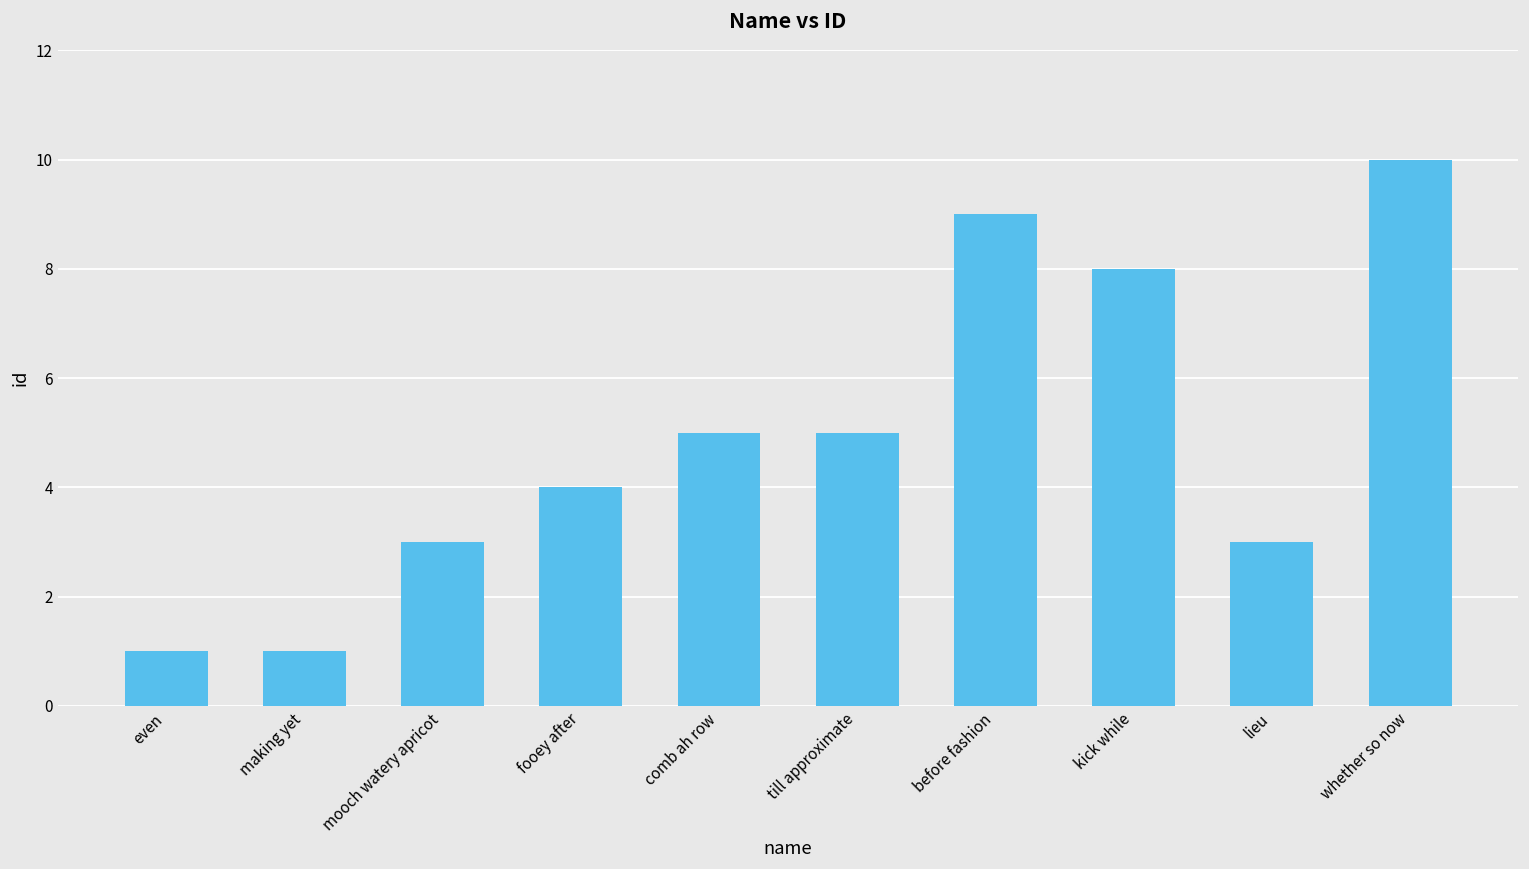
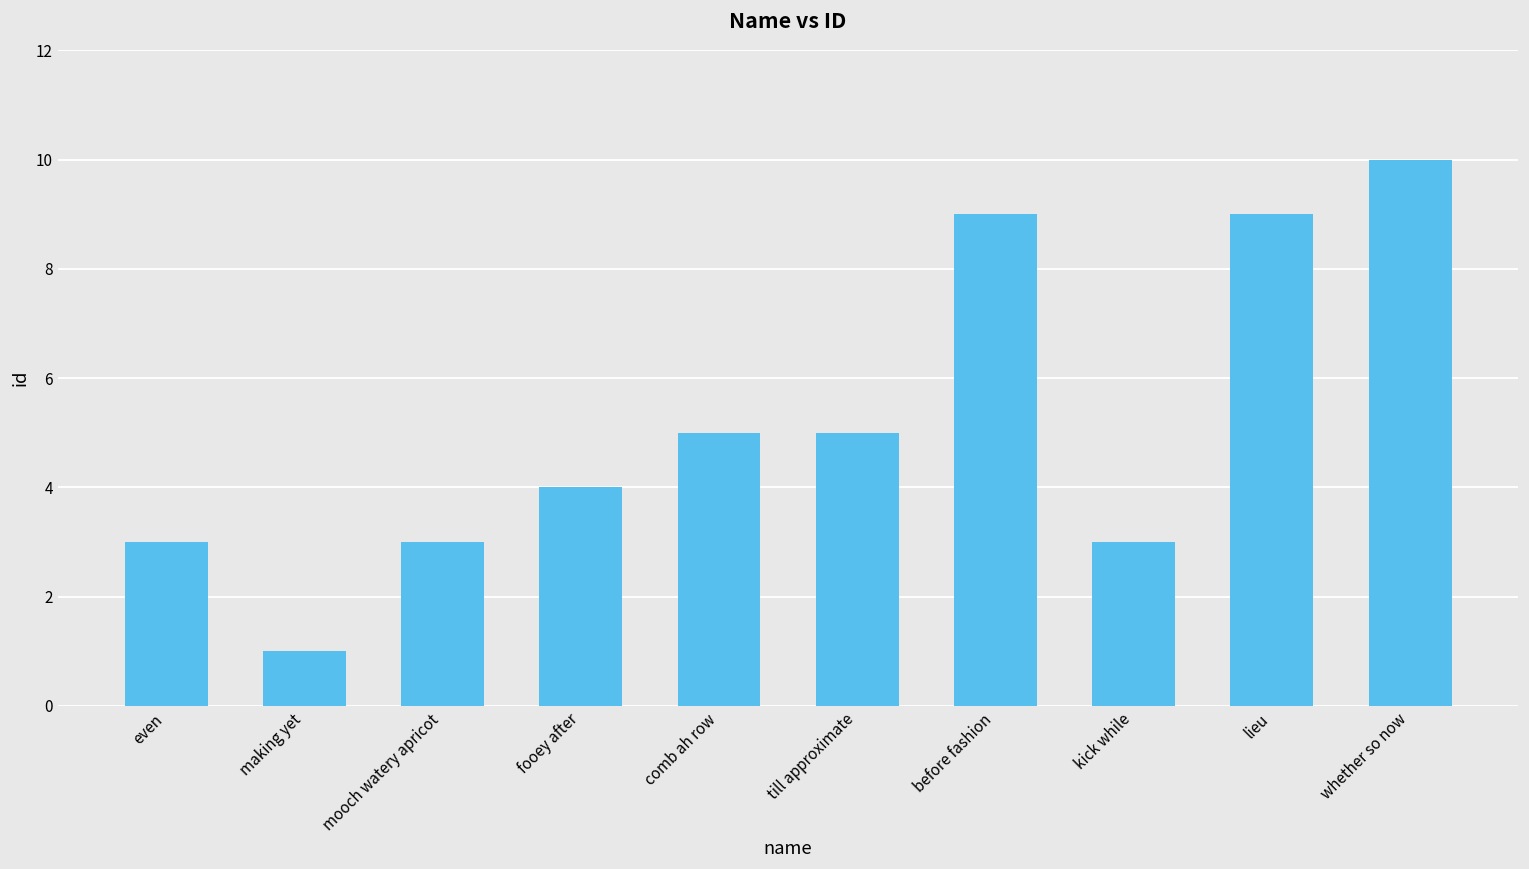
  {
-   "even": 1,
+   "even": 3,
    "making yet": 1,
    "mooch watery apricot": 3,
    "fooey after": 4,
    "comb ah row": 5,
    "till approximate": 5,
    "before fashion": 9,
-   "kick while": 8,
-   "lieu": 3,
+   "kick while": 3,
+   "lieu": 9,
    "whether so now": 10
  }
